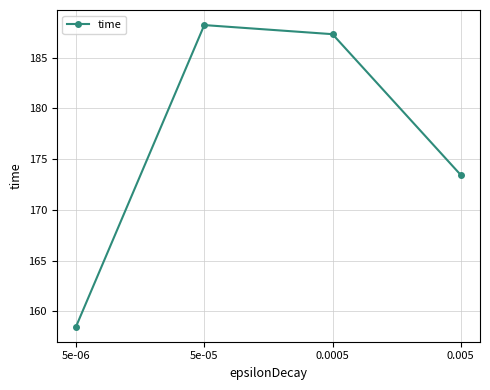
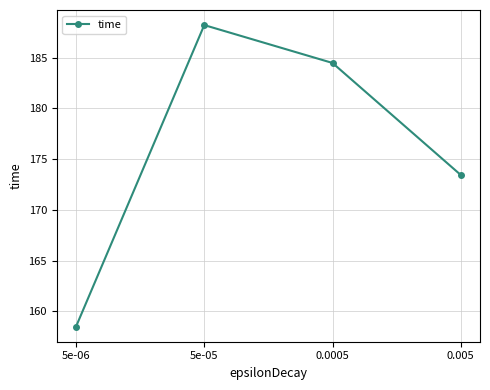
  {
    "5e-06": 158.5,
    "5e-05": 188.2,
-   "0.0005": 187.3,
+   "0.0005": 184.5,
    "0.005": 173.4
  }
